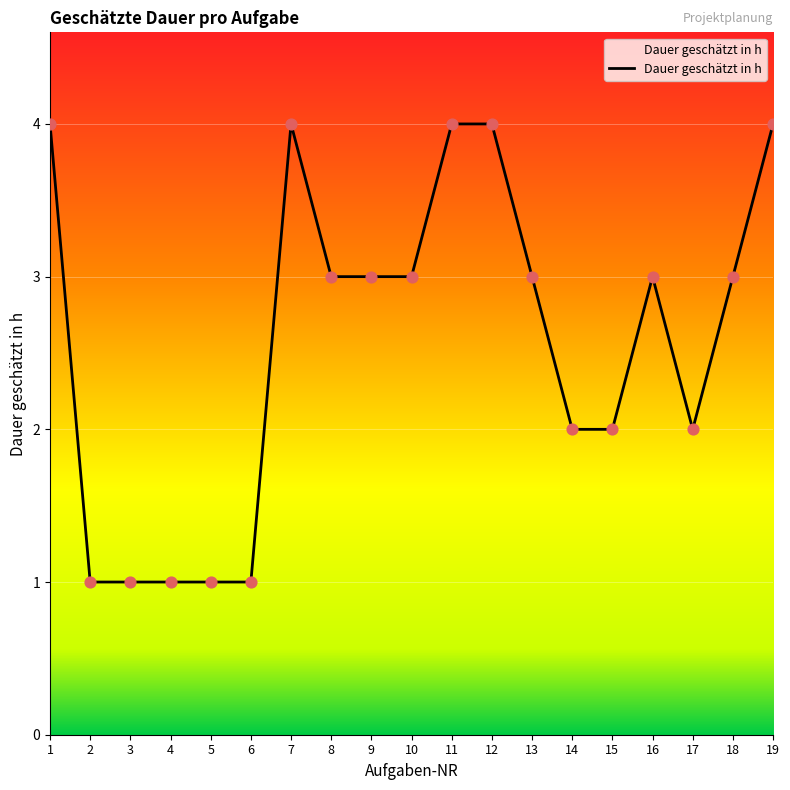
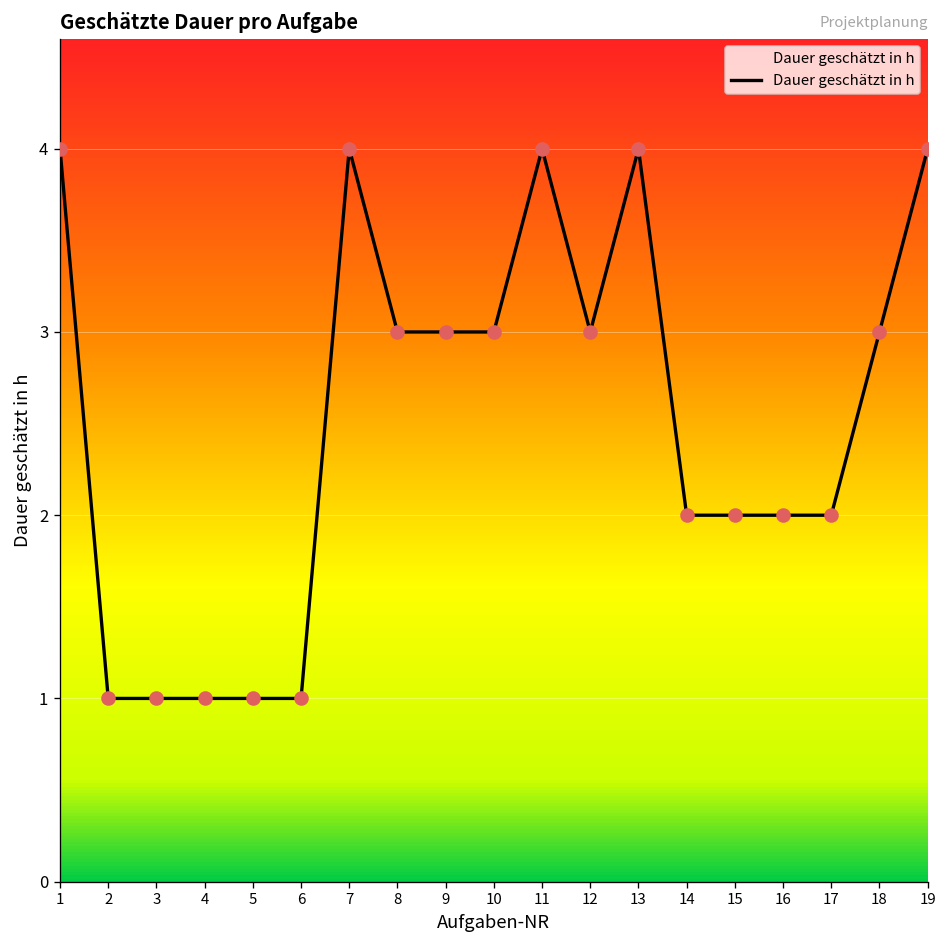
  {
    "1": 4,
    "2": 1,
    "3": 1,
    "4": 1,
    "5": 1,
    "6": 1,
    "7": 4,
    "8": 3,
    "9": 3,
    "10": 3,
    "11": 4,
-   "12": 4,
-   "13": 3,
+   "12": 3,
+   "13": 4,
    "14": 2,
    "15": 2,
-   "16": 3,
+   "16": 2,
    "17": 2,
    "18": 3,
    "19": 4
  }
